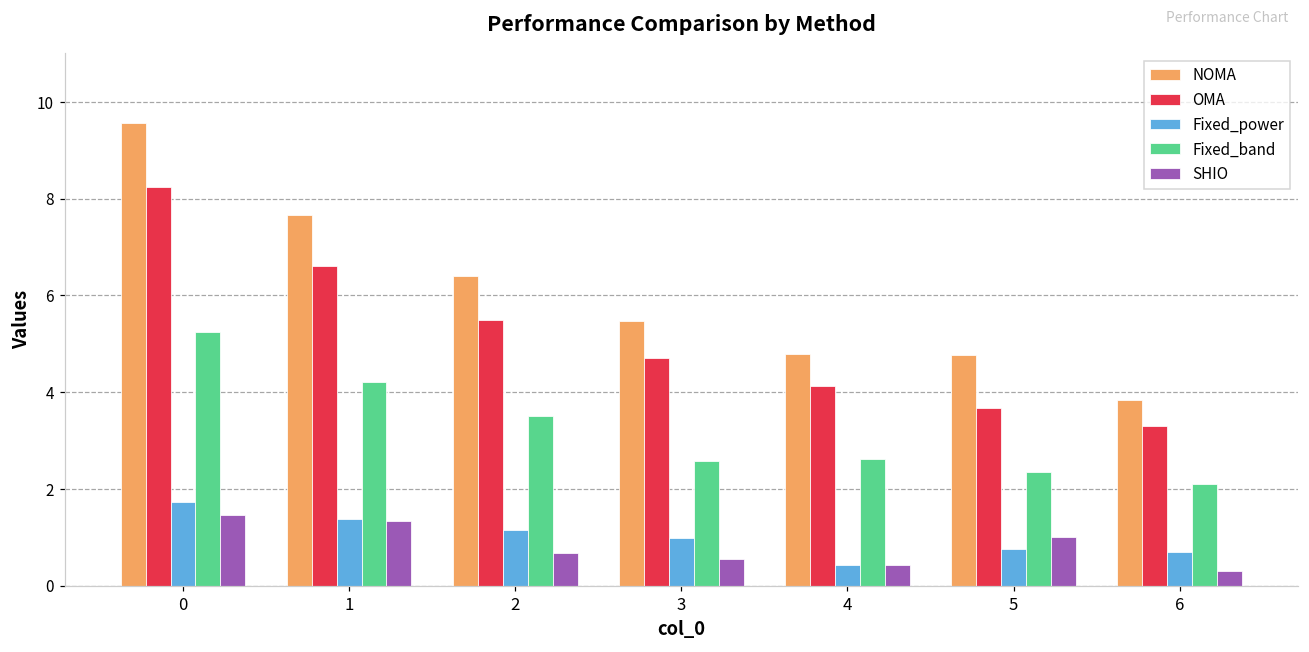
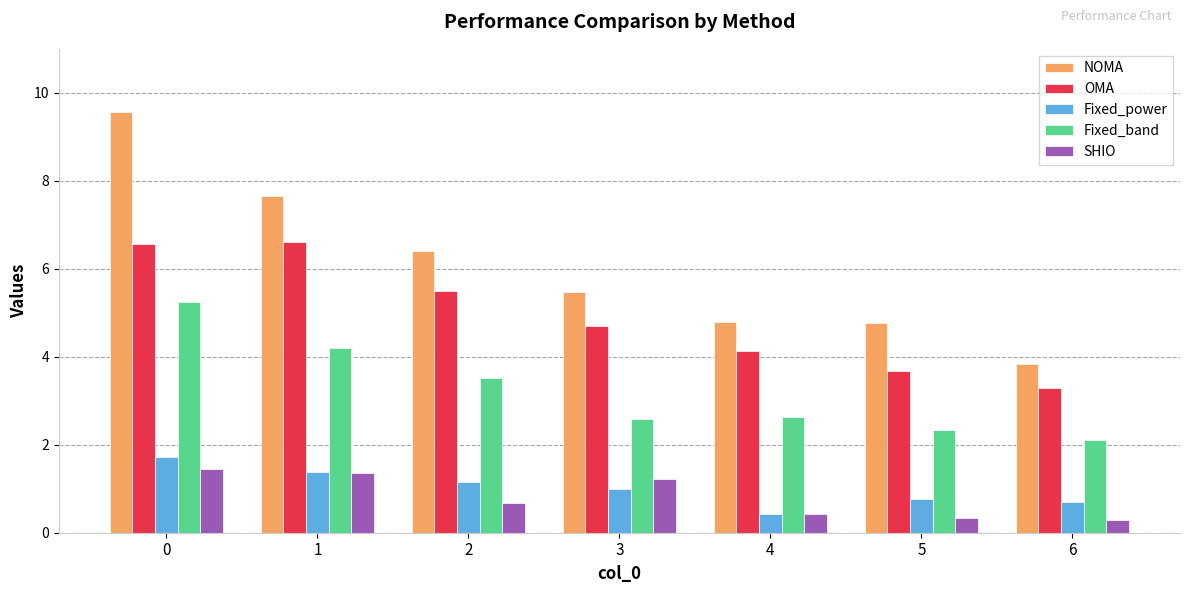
  {
    "NOMA": {
      "0": 9.6,
      "1": 7.7,
      "2": 6.4,
      "3": 5.5,
      "4": 4.8,
      "5": 4.8,
      "6": 3.8
    },
    "OMA": {
-     "0": 8.2,
+     "0": 6.6,
      "1": 6.6,
      "2": 5.5,
      "3": 4.7,
      "4": 4.1,
      "5": 3.7,
      "6": 3.3
    },
    "Fixed_power": {
      "0": 1.7,
      "1": 1.4,
      "2": 1.1,
      "3": 1.0,
      "4": 0.4,
      "5": 0.8,
      "6": 0.7
    },
    "Fixed_band": {
      "0": 5.3,
      "1": 4.2,
      "2": 3.5,
      "3": 2.6,
      "4": 2.6,
      "5": 2.3,
      "6": 2.1
    },
    "SHIO": {
      "0": 1.5,
      "1": 1.3,
      "2": 0.7,
-     "3": 0.6,
+     "3": 1.2,
      "4": 0.4,
-     "5": 1.0,
+     "5": 0.3,
      "6": 0.3
    }
  }
